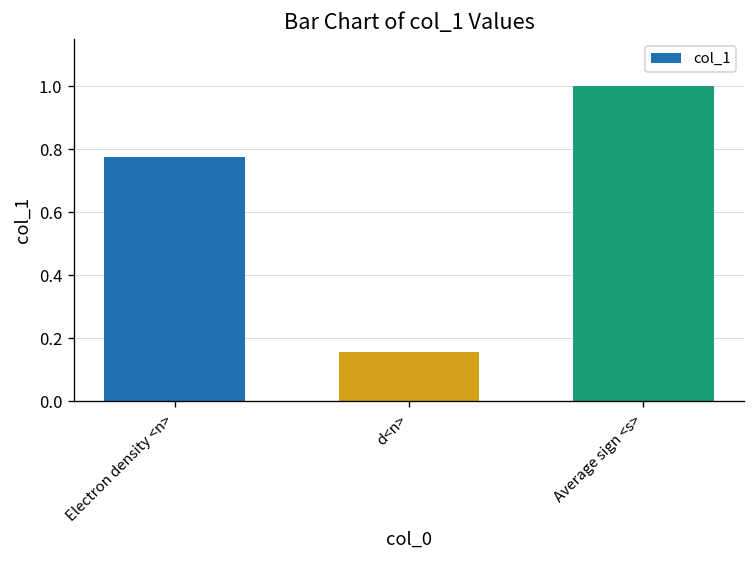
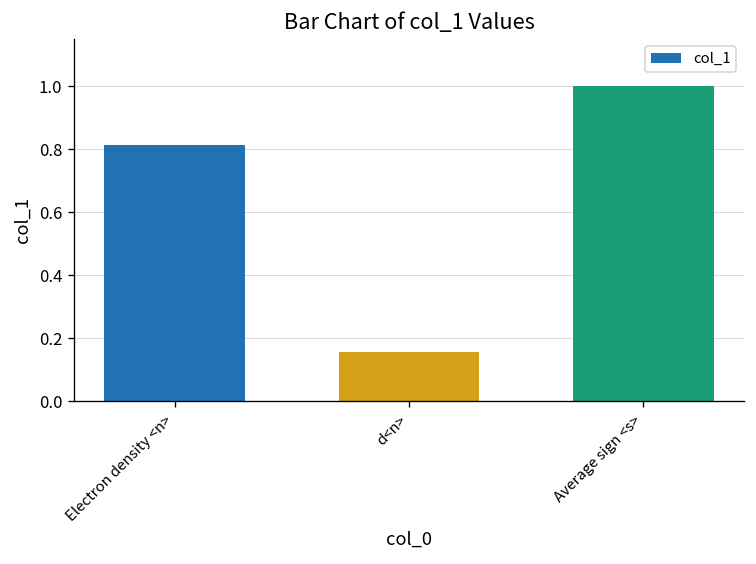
  {
-   "Electron density <n>": 0.78,
+   "Electron density <n>": 0.81,
    "d<n>": 0.16,
    "Average sign <s>": 1.00
  }
